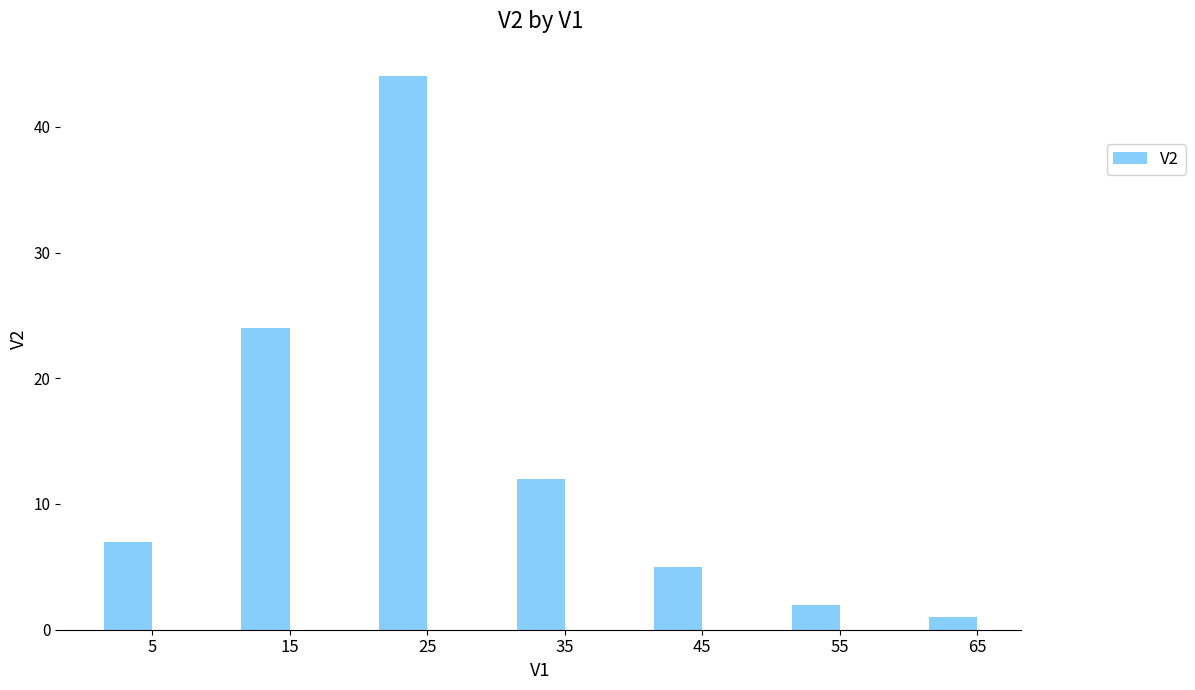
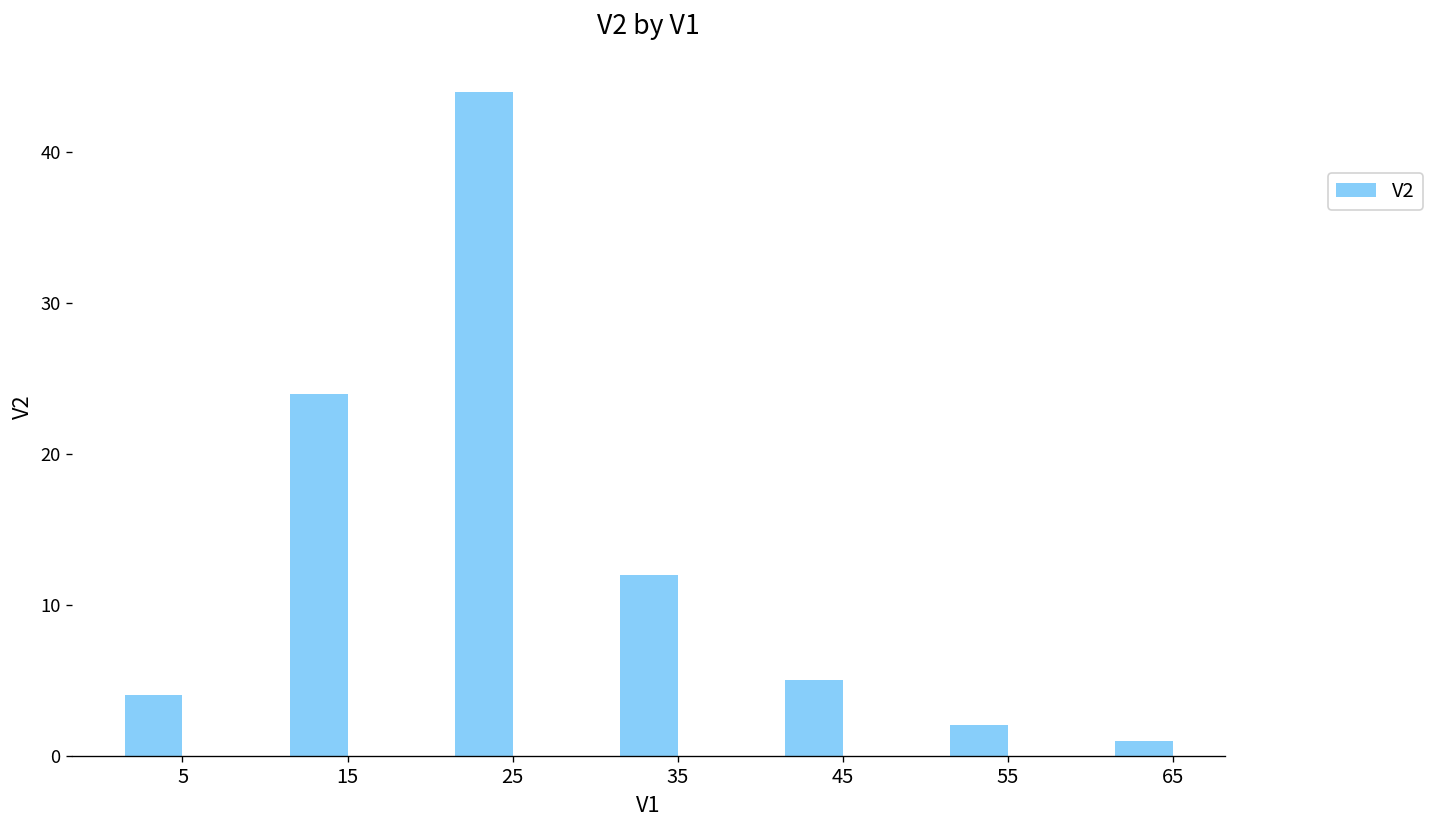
  {
-   "5": 7,
+   "5": 4,
    "15": 24,
    "25": 44,
    "35": 12,
    "45": 5,
    "55": 2,
    "65": 1
  }
